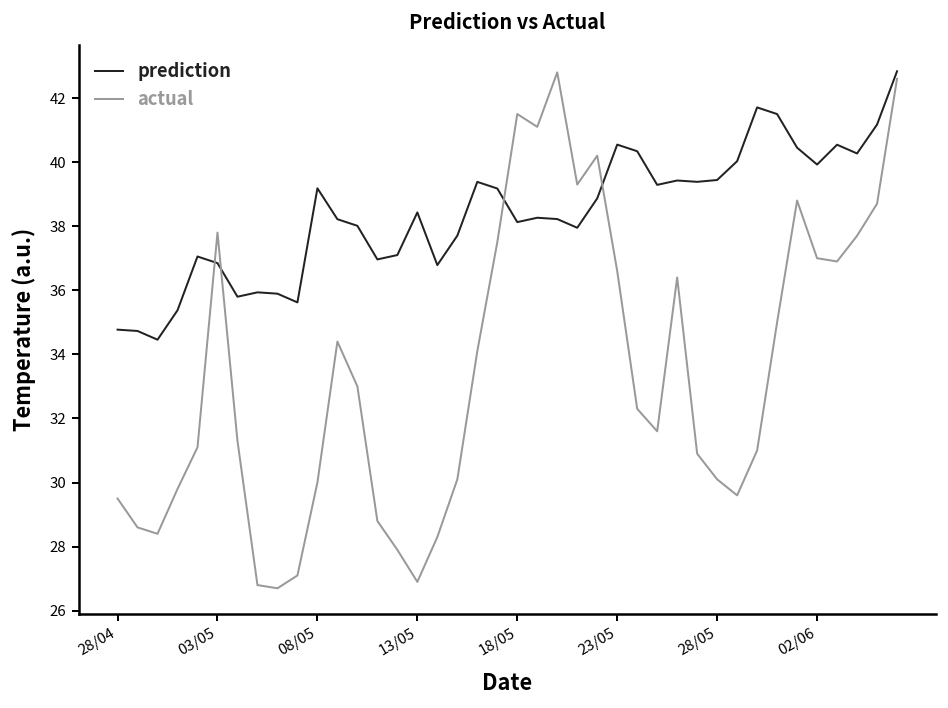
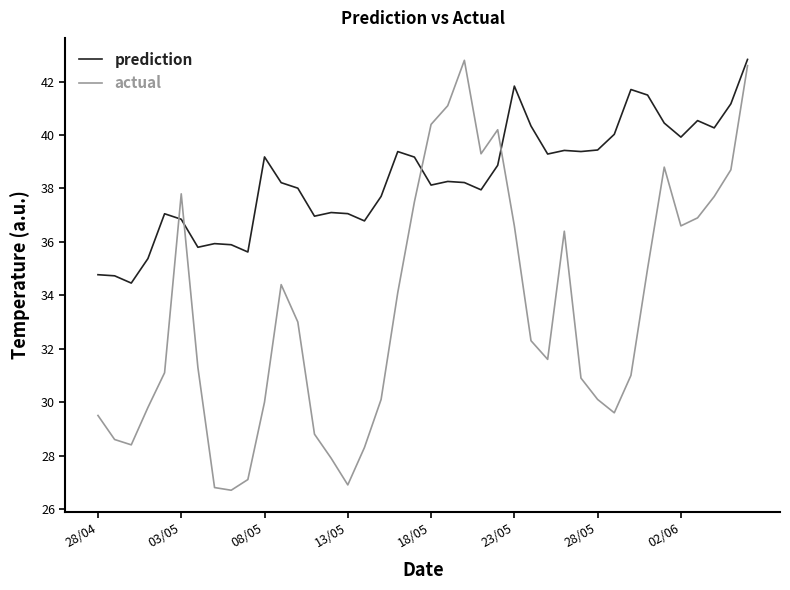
  {
    "prediction": {
      "28/04": 34.8,
      "03/05": 36.8,
      "08/05": 39.2,
-     "13/05": 38.4,
+     "13/05": 37.1,
      "18/05": 38.1,
-     "23/05": 40.5,
+     "23/05": 41.8,
      "28/05": 39.4,
      "02/06": 39.9
    },
    "actual": {
      "28/04": 29.5,
      "03/05": 37.8,
      "08/05": 30.0,
      "13/05": 26.9,
-     "18/05": 41.5,
+     "18/05": 40.4,
      "23/05": 36.6,
      "28/05": 30.1,
-     "02/06": 37.0
+     "02/06": 36.6
    }
  }
